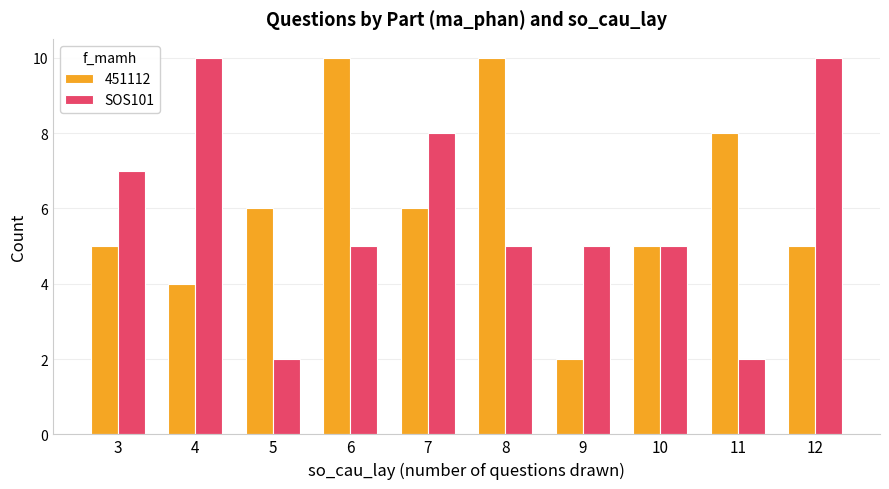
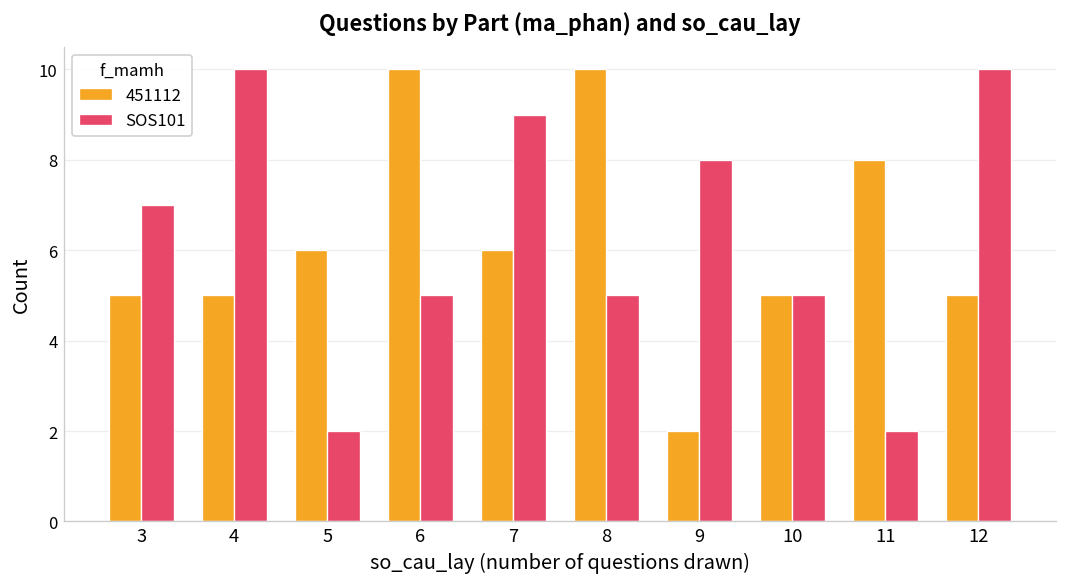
  {
    "451112": {
      "3": 5,
-     "4": 4,
+     "4": 5,
      "5": 6,
      "6": 10,
      "7": 6,
      "8": 10,
      "9": 2,
      "10": 5,
      "11": 8,
      "12": 5
    },
    "SOS101": {
      "3": 7,
      "4": 10,
      "5": 2,
      "6": 5,
-     "7": 8,
+     "7": 9,
      "8": 5,
-     "9": 5,
+     "9": 8,
      "10": 5,
      "11": 2,
      "12": 10
    }
  }
